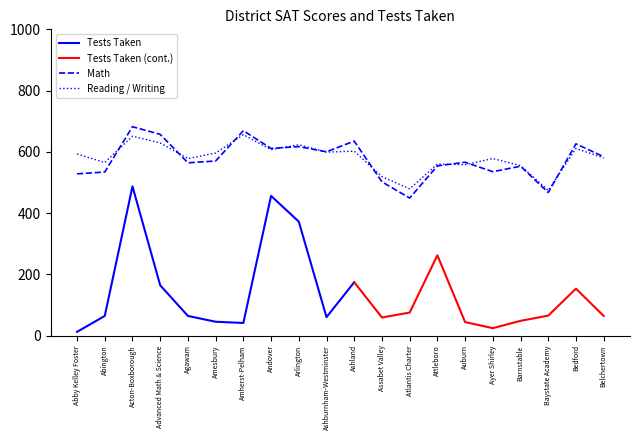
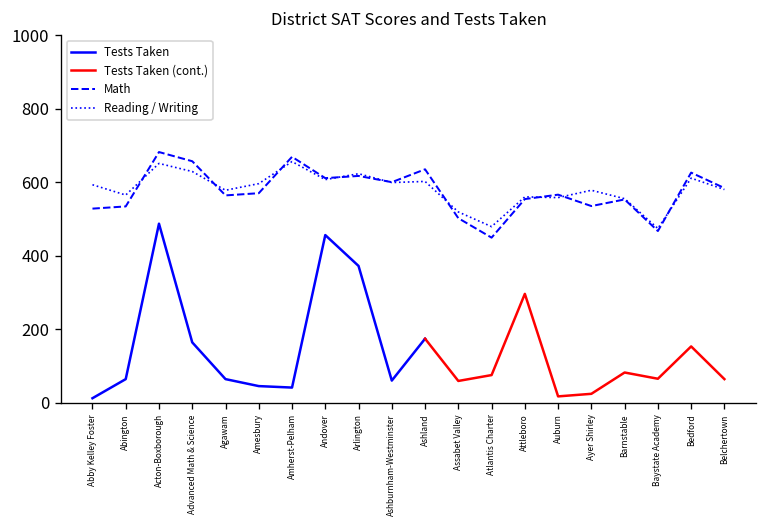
  {
    "Tests Taken (cont.)": {
      "Assabet Valley": 60,
      "Atlantis Charter": 80,
-     "Attleboro": 260,
-     "Auburn": 40,
+     "Attleboro": 300,
+     "Auburn": 20,
      "Ayer Shirley": 20,
-     "Barnstable": 50,
+     "Barnstable": 80,
      "Baystate Academy": 70,
      "Bedford": 150,
      "Belchertown": 60
    }
  }
